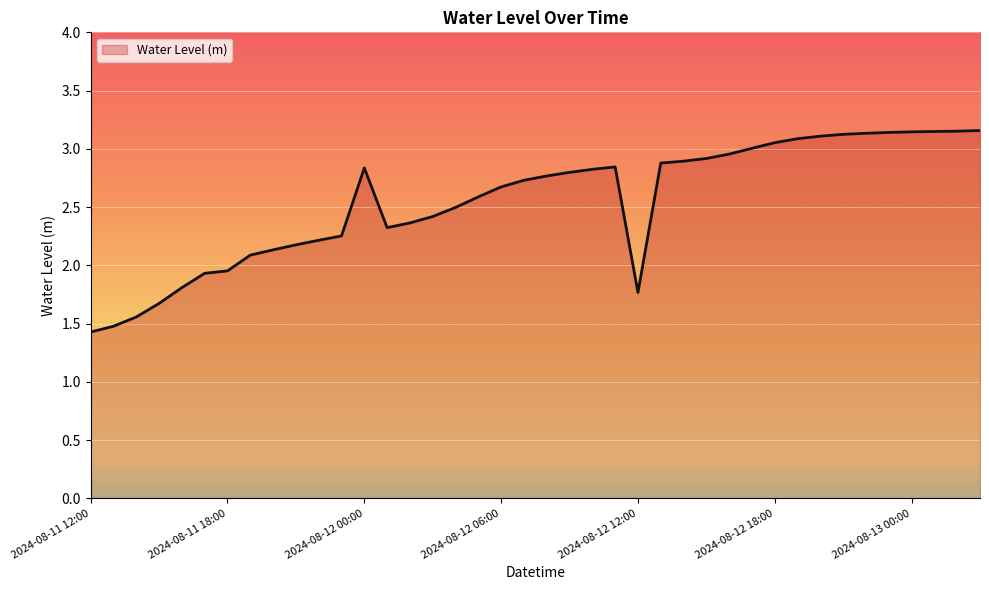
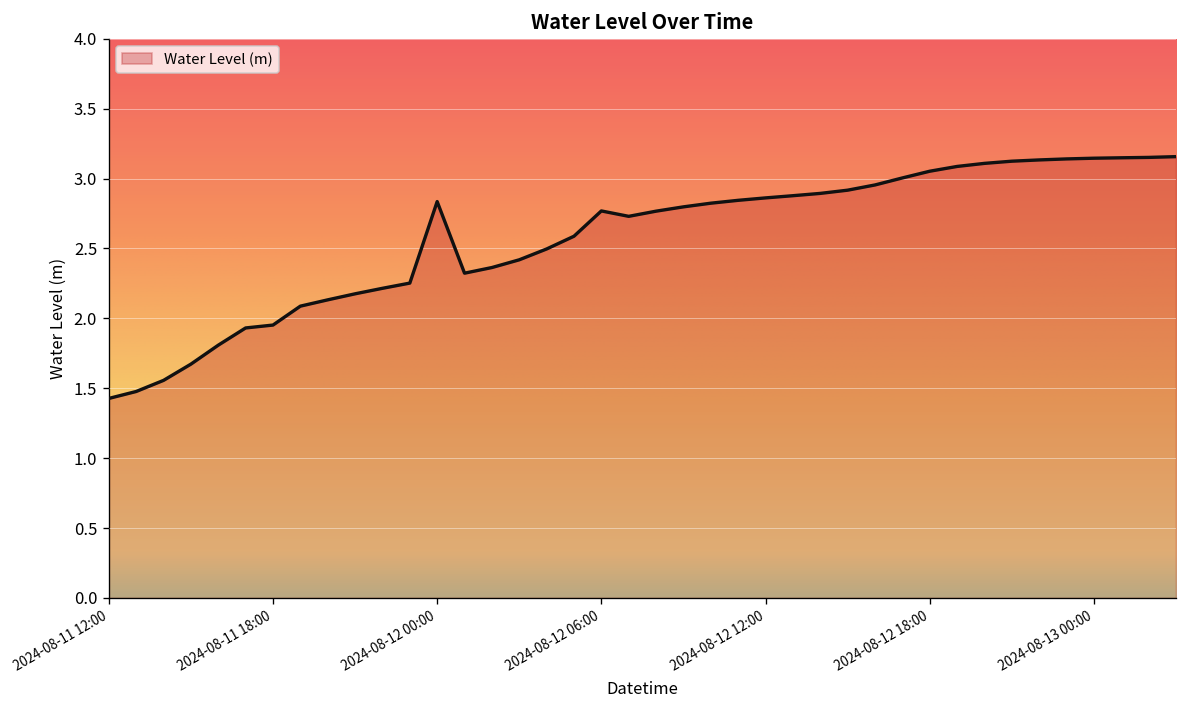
  {
    "2024-08-11 12:00": 1.43,
    "2024-08-11 18:00": 1.95,
    "2024-08-12 00:00": 2.84,
-   "2024-08-12 06:00": 2.67,
-   "2024-08-12 12:00": 1.77,
+   "2024-08-12 06:00": 2.77,
+   "2024-08-12 12:00": 2.86,
    "2024-08-12 18:00": 3.05,
    "2024-08-13 00:00": 3.15
  }
